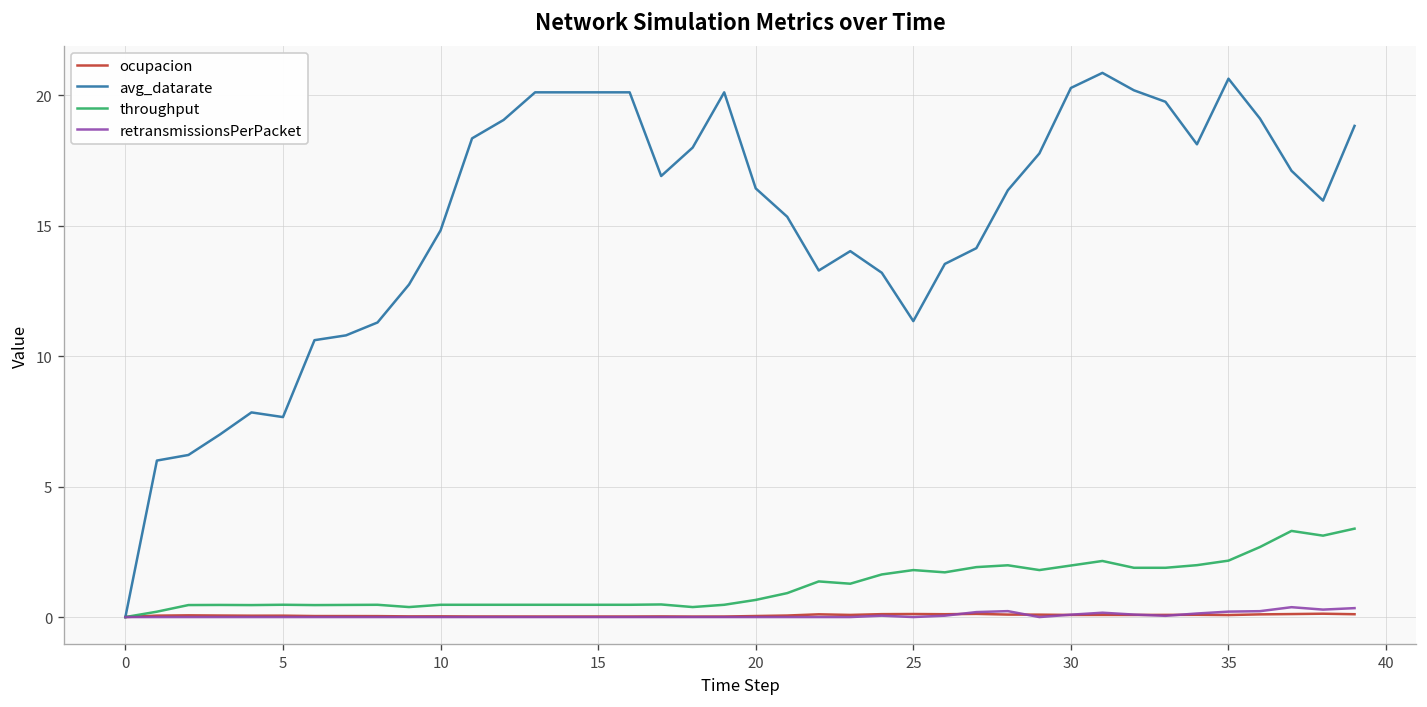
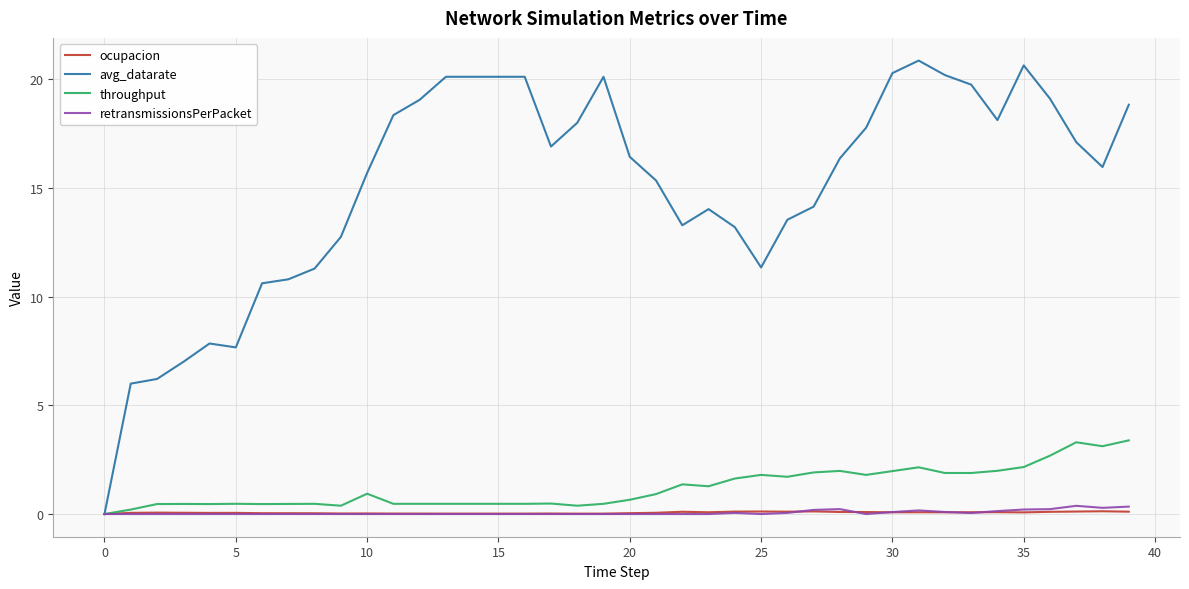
  {
    "ocupacion": {
      "35": 0.1
    },
    "avg_datarate": {
      "5": 7.7,
-     "10": 14.8,
+     "10": 15.7,
      "15": 20.1,
      "20": 16.4,
      "25": 11.3,
      "30": 20.3,
      "35": 20.6
    },
    "throughput": {
      "5": 0.5,
-     "10": 0.5,
+     "10": 0.9,
      "15": 0.5,
      "20": 0.7,
      "25": 1.8,
      "30": 2.0,
      "35": 2.2
    },
    "retransmissionsPerPacket": {
      "35": 0.2
    }
  }
